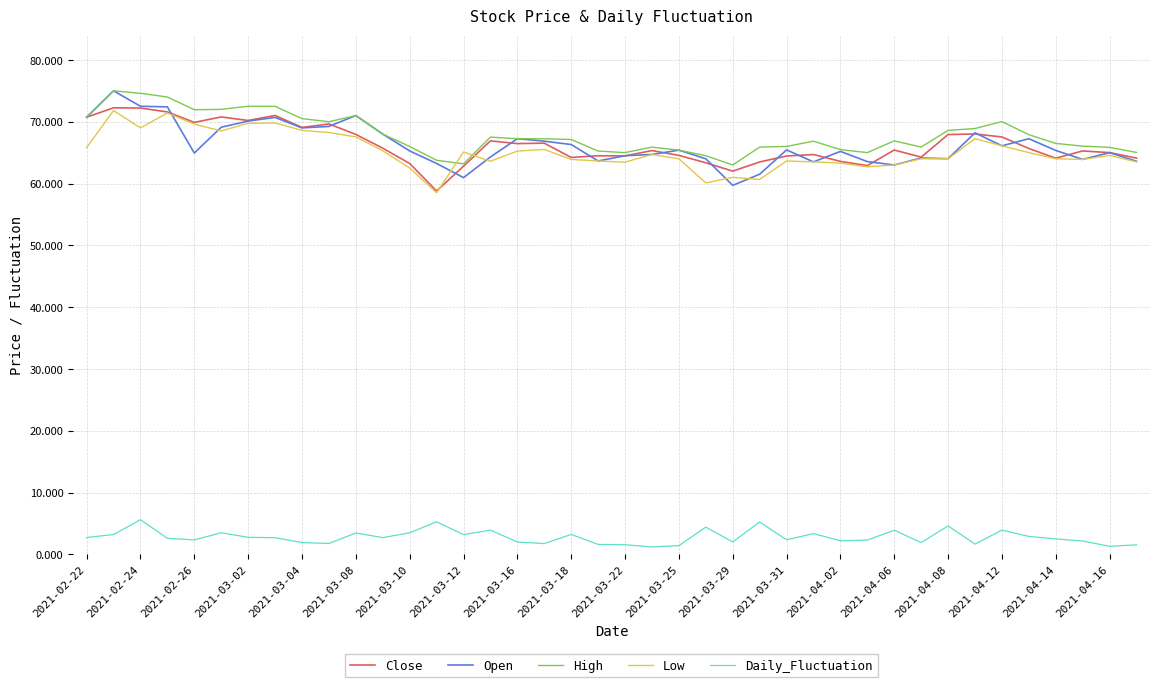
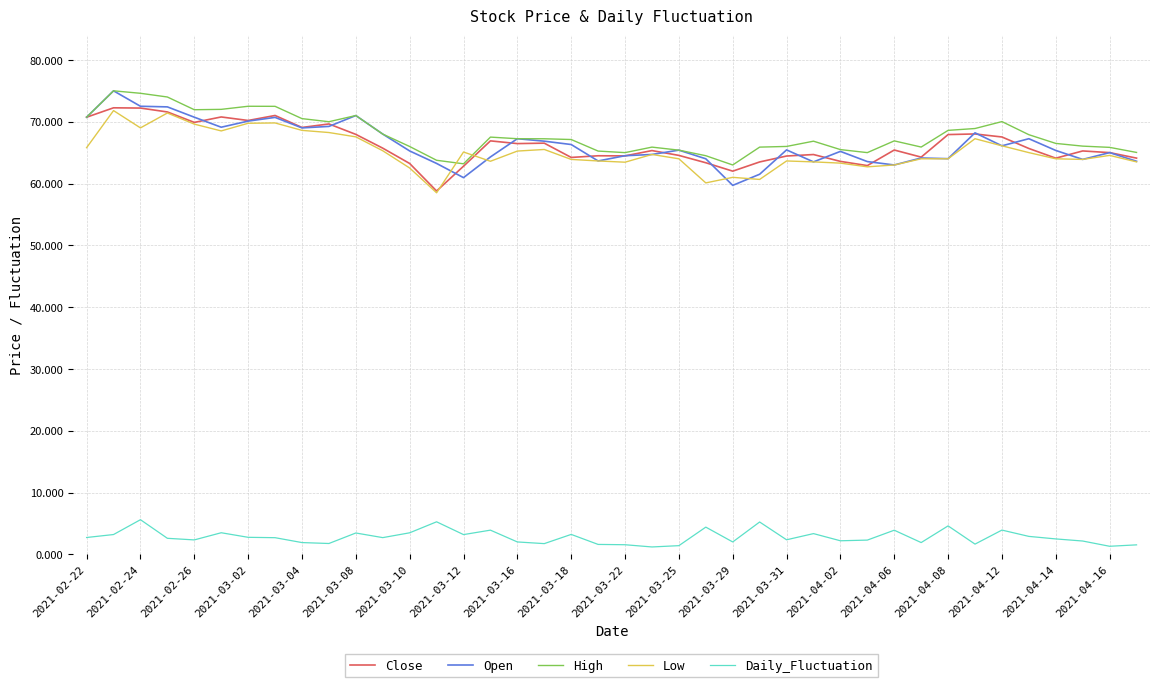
  {
    "Close": {
      "2021-03-10": 63,
      "2021-03-16": 66,
      "2021-03-25": 65,
      "2021-03-29": 62,
      "2021-03-31": 64,
      "2021-04-06": 65,
      "2021-04-08": 68,
      "2021-04-12": 68
    },
    "Open": {
-     "2021-02-26": 65,
+     "2021-02-26": 71,
      "2021-03-10": 65,
      "2021-03-12": 61,
      "2021-03-18": 66,
      "2021-03-29": 60,
      "2021-03-31": 65,
      "2021-04-14": 65
    },
    "High": {
      "2021-02-24": 75,
      "2021-02-26": 72,
      "2021-03-02": 73,
      "2021-03-04": 71,
      "2021-03-10": 66,
      "2021-03-18": 67,
      "2021-03-22": 65,
      "2021-03-29": 63,
      "2021-03-31": 66,
      "2021-04-06": 67,
      "2021-04-08": 69,
      "2021-04-12": 70,
      "2021-04-14": 66,
      "2021-04-16": 66
    },
    "Low": {
      "2021-02-22": 66,
      "2021-02-24": 69,
      "2021-03-10": 63,
      "2021-03-12": 65,
      "2021-03-16": 65,
      "2021-03-22": 63,
      "2021-03-25": 64,
      "2021-03-29": 61,
      "2021-03-31": 64,
      "2021-04-16": 65
    },
    "Daily_Fluctuation": {
      "2021-02-22": 3,
      "2021-02-24": 6,
      "2021-02-26": 2,
      "2021-03-02": 3,
      "2021-03-04": 2,
      "2021-03-08": 3,
      "2021-03-10": 3,
      "2021-03-12": 3,
      "2021-03-16": 2,
      "2021-03-18": 3,
      "2021-03-22": 2,
      "2021-03-25": 1,
      "2021-03-29": 2,
      "2021-03-31": 2,
      "2021-04-02": 2,
      "2021-04-06": 4,
      "2021-04-08": 5,
      "2021-04-12": 4,
      "2021-04-14": 2,
      "2021-04-16": 1
    }
  }
